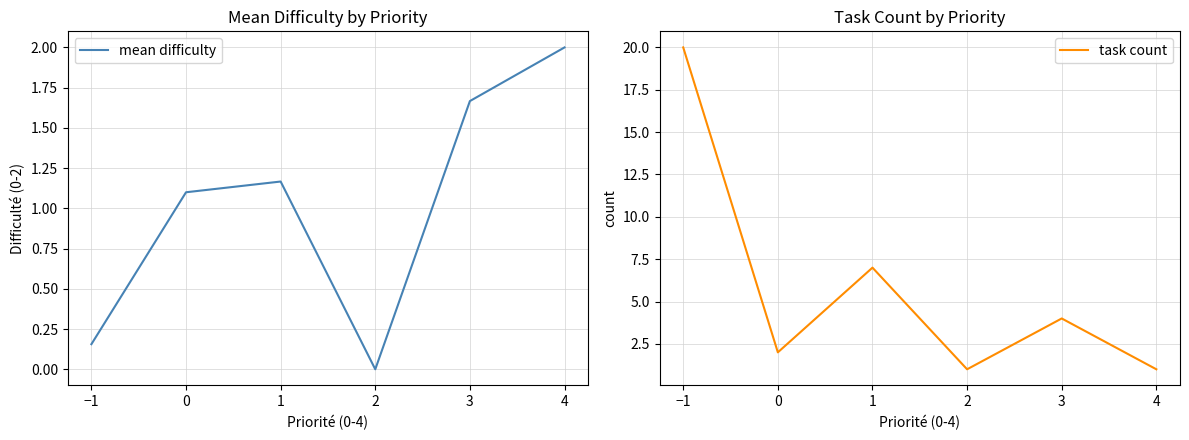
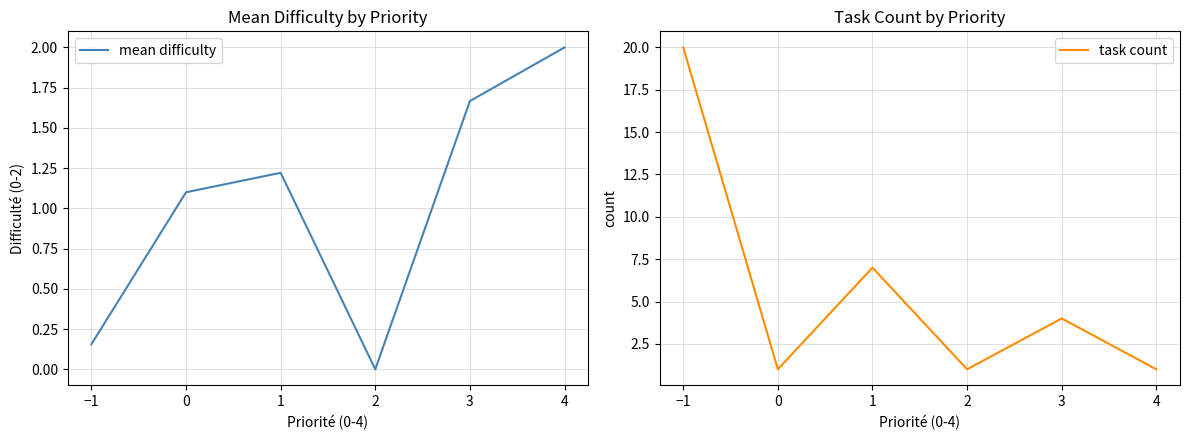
  {
    "Mean Difficulty by Priority": {
      "−1": 0.16,
      "0": 1.10,
-     "1": 1.17,
+     "1": 1.22,
      "2": 0.00,
      "3": 1.67,
      "4": 2.00
    },
    "Task Count by Priority": {
      "−1": 20,
-     "0": 2,
+     "0": 1,
      "1": 7,
      "2": 1,
      "3": 4,
      "4": 1
    }
  }
